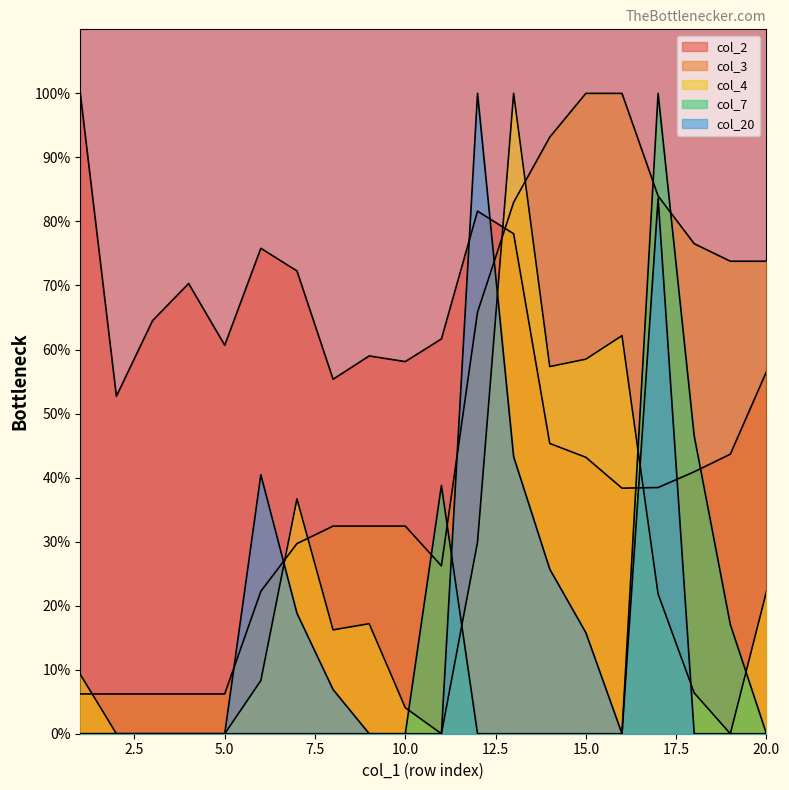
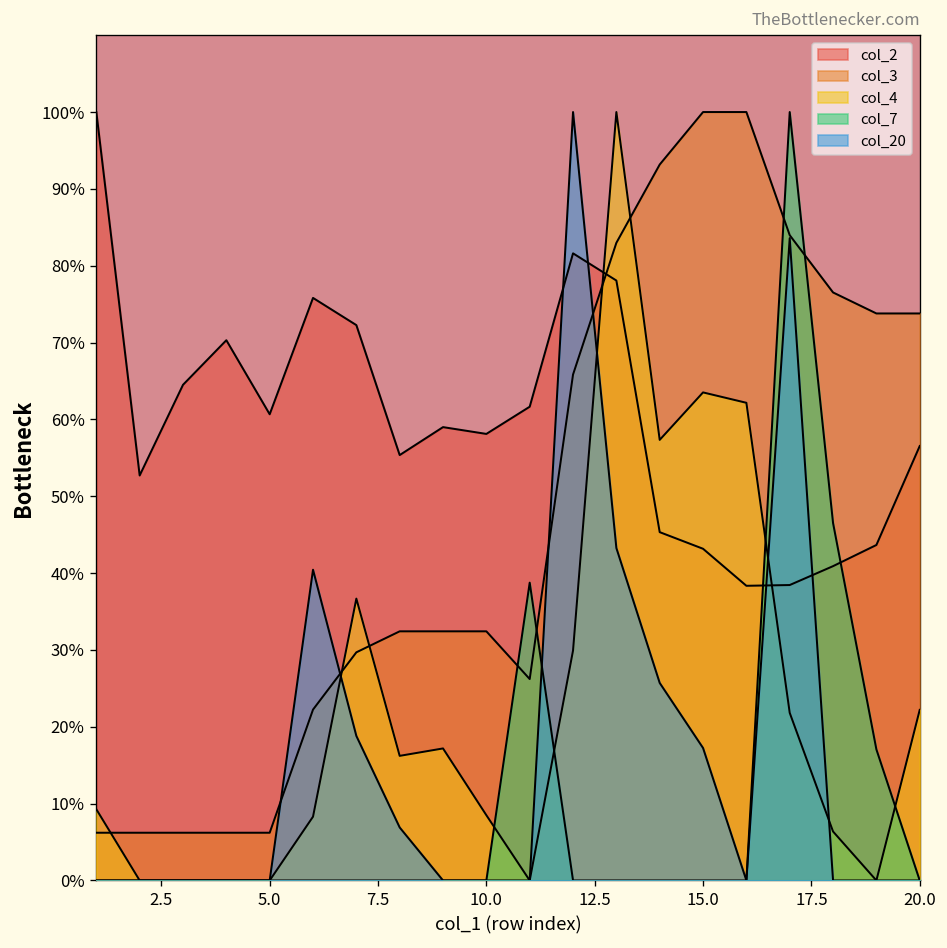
  {
    "col_4": {
-     "10.0": "4%",
-     "15.0": "58%",
+     "10.0": "8%",
+     "15.0": "64%",
      "20.0": "22%"
    },
    "col_7": {
      "15.0": "0%"
    },
    "col_20": {
-     "15.0": "16%"
+     "15.0": "17%"
    }
  }
